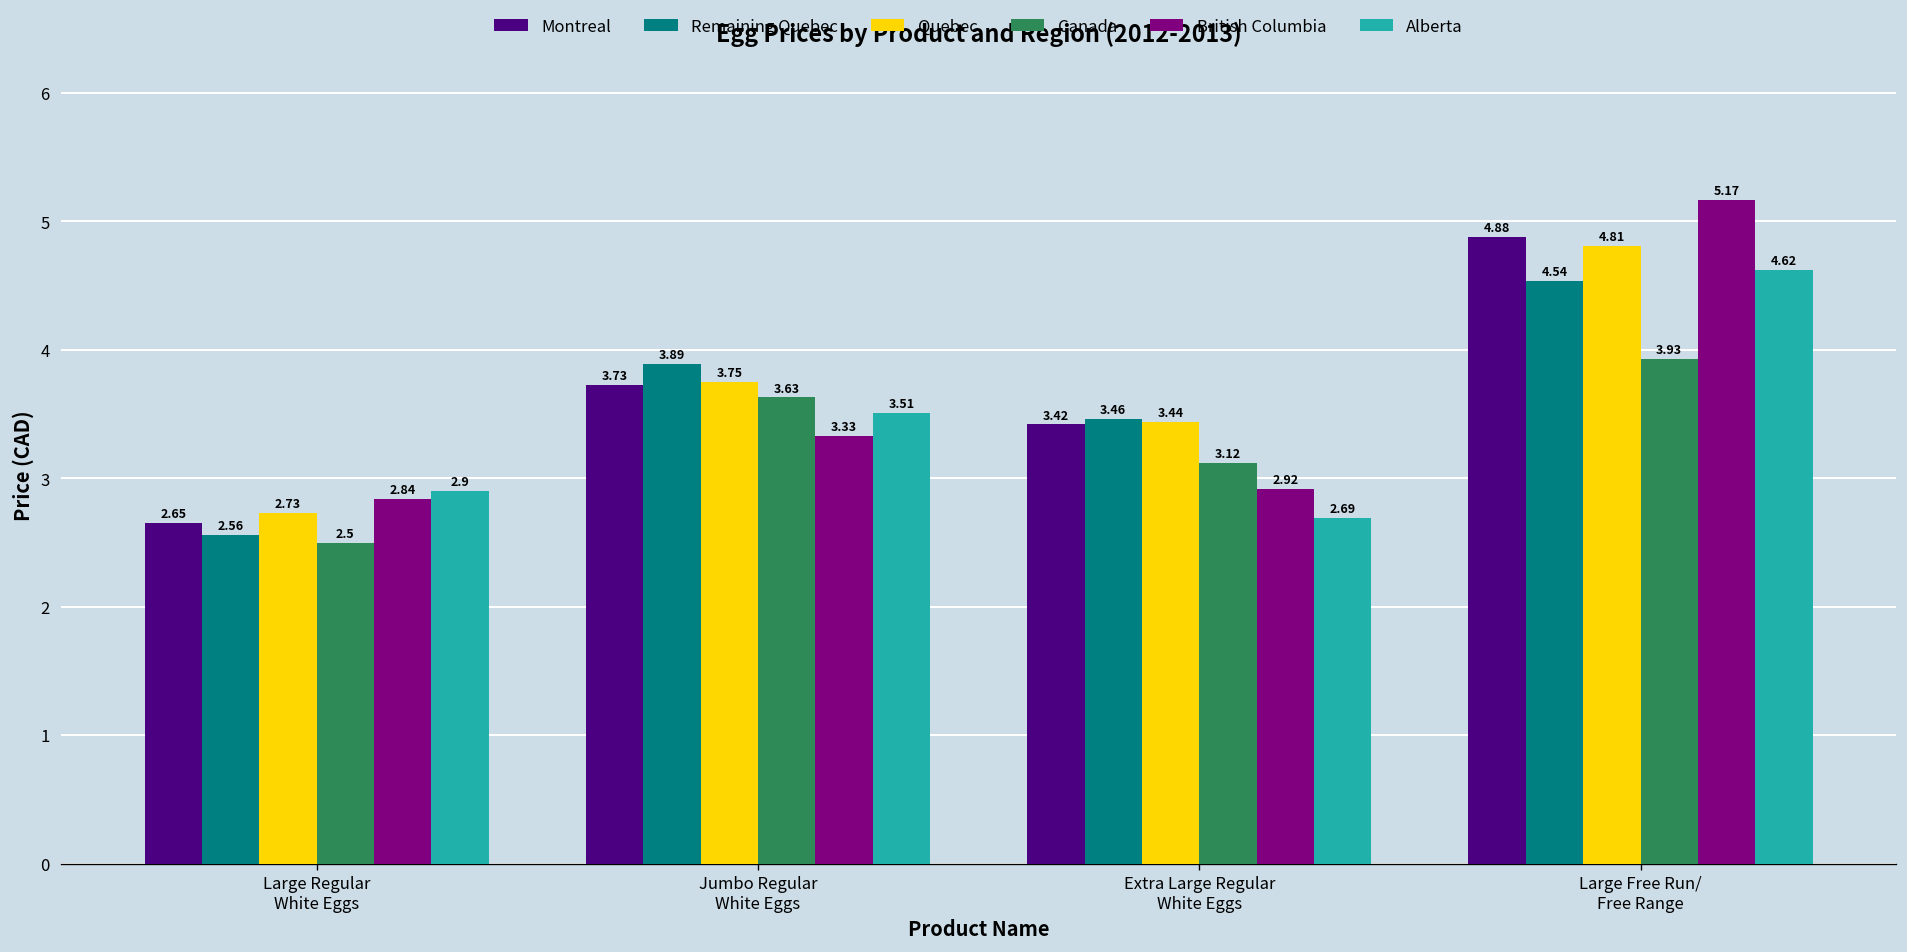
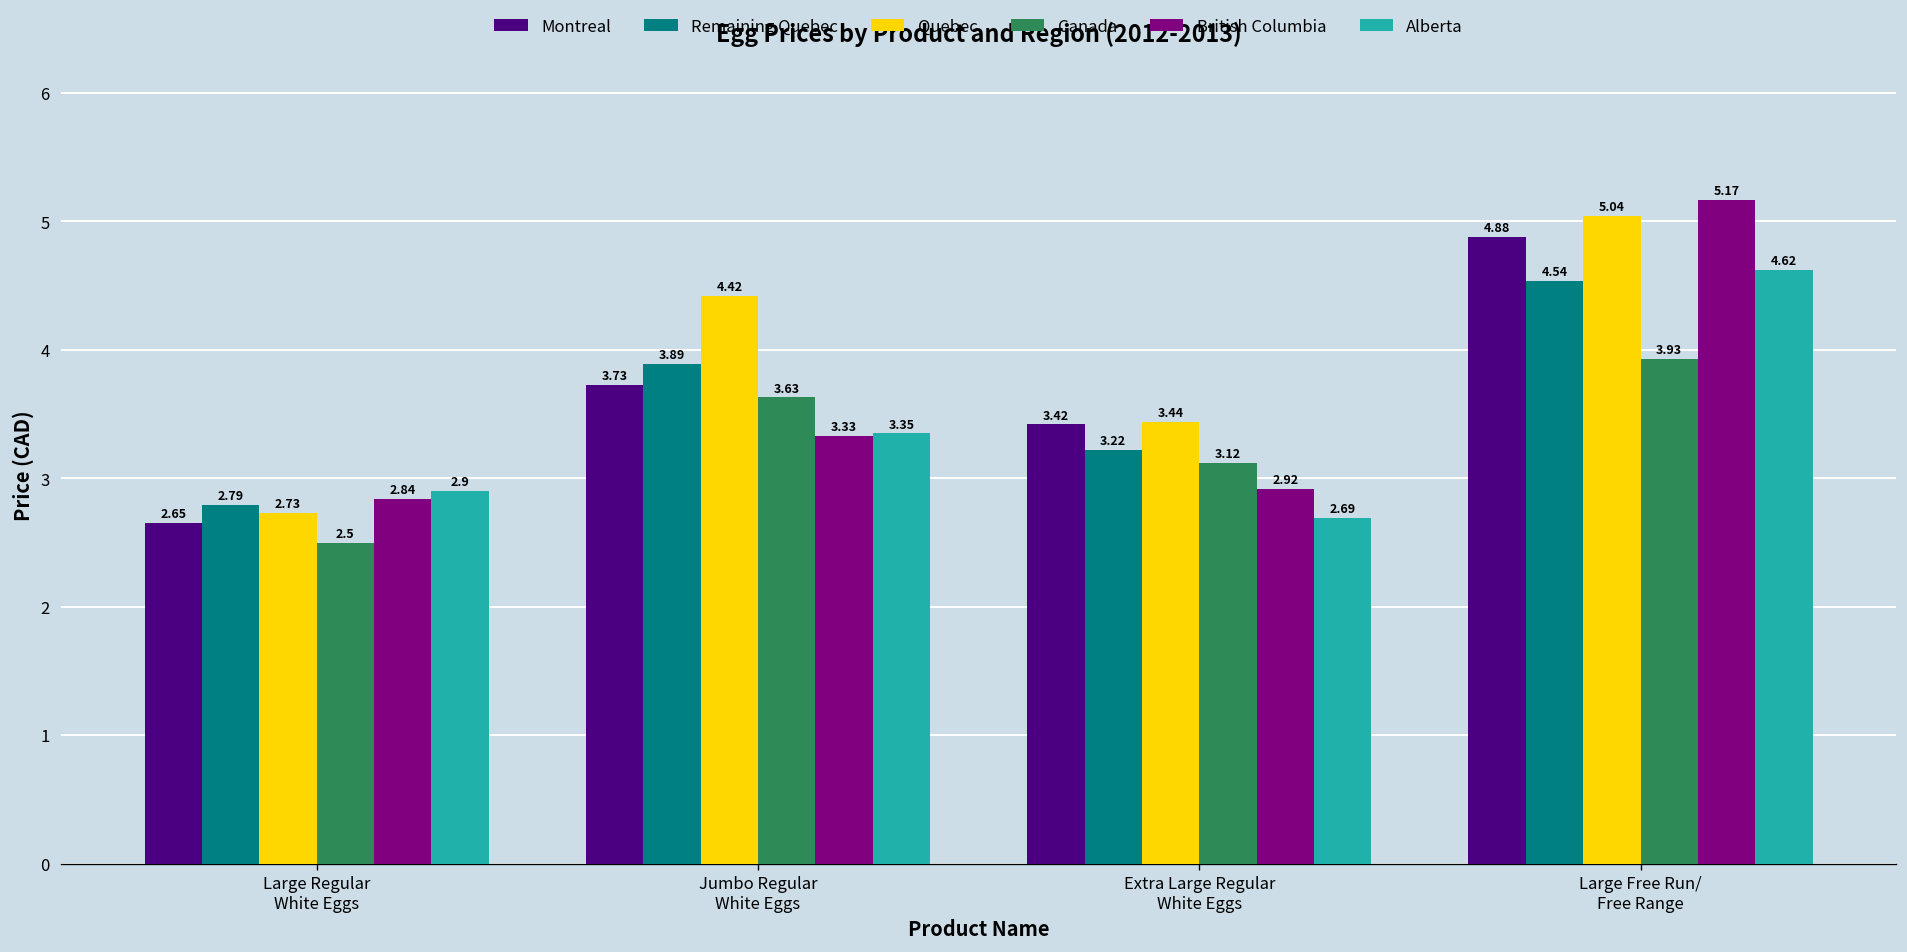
  {
    "Remaining Quebec": {
-     "Large Regular White Eggs": 2.56,
+     "Large Regular White Eggs": 2.79,
      "Jumbo Regular White Eggs": 3.89,
-     "Extra Large Regular White Eggs": 3.46,
+     "Extra Large Regular White Eggs": 3.22,
      "Large Free Run/ Free Range": 4.54
    },
    "Quebec": {
      "Large Regular White Eggs": 2.73,
-     "Jumbo Regular White Eggs": 3.75,
+     "Jumbo Regular White Eggs": 4.42,
      "Extra Large Regular White Eggs": 3.44,
-     "Large Free Run/ Free Range": 4.81
+     "Large Free Run/ Free Range": 5.04
    },
    "Canada": {
      "Large Regular White Eggs": 2.5,
      "Jumbo Regular White Eggs": 3.63,
      "Extra Large Regular White Eggs": 3.12,
      "Large Free Run/ Free Range": 3.93
    },
    "Alberta": {
      "Large Regular White Eggs": 2.9,
-     "Jumbo Regular White Eggs": 3.51,
+     "Jumbo Regular White Eggs": 3.35,
      "Extra Large Regular White Eggs": 2.69,
      "Large Free Run/ Free Range": 4.62
    }
  }
